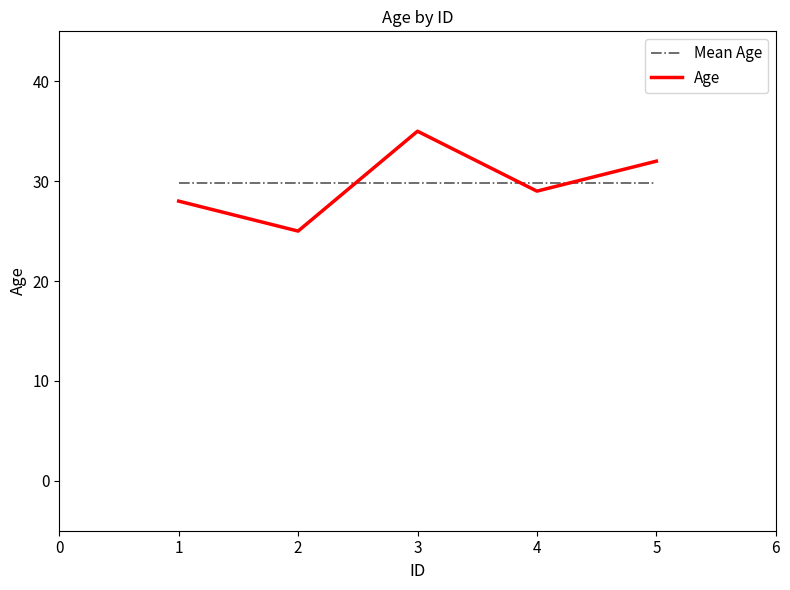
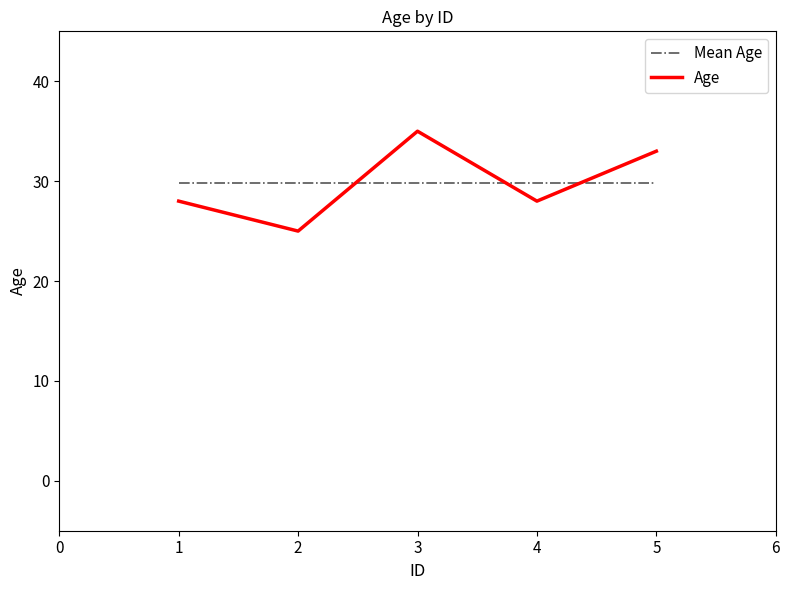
  {
    "Mean Age": {
      "1": 30,
      "5": 30
    },
    "Age": {
      "1": 28,
      "2": 25,
      "3": 35,
-     "4": 29,
-     "5": 32
+     "4": 28,
+     "5": 33
    }
  }
